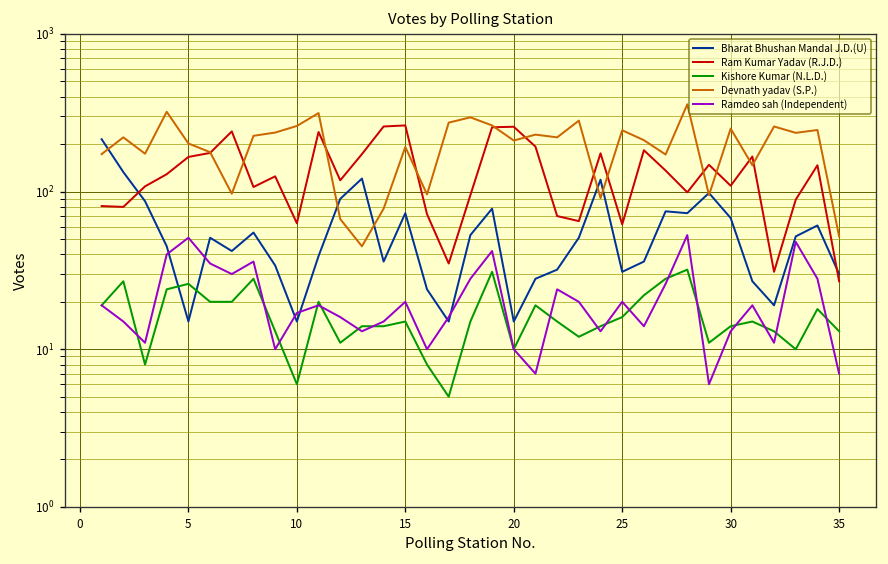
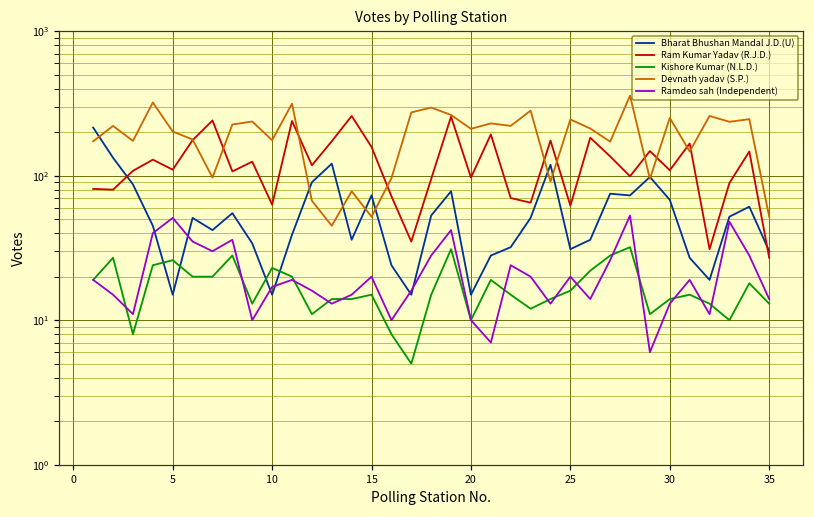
  {
    "Bharat Bhushan Mandal J.D.(U)": {
      "5": 15,
      "10": 15,
      "15": 70,
      "20": 15,
      "25": 31,
      "30": 70,
      "35": 30
    },
    "Ram Kumar Yadav (R.J.D.)": {
-     "5": 170,
+     "5": 110,
      "10": 60,
-     "15": 260,
-     "20": 260,
+     "15": 160,
+     "20": 100,
      "25": 60,
      "30": 110,
      "35": 27
    },
    "Kishore Kumar (N.L.D.)": {
      "5": 26,
-     "10": 6,
+     "10": 23,
      "15": 15,
      "25": 16,
      "30": 14,
      "35": 13
    },
    "Devnath yadav (S.P.)": {
      "5": 200,
-     "10": 260,
-     "15": 190,
+     "10": 180,
+     "15": 52,
      "20": 210,
      "25": 250,
      "30": 250,
      "35": 52
    },
    "Ramdeo sah (Independent)": {
      "5": 51,
      "10": 17,
      "15": 20,
      "25": 20,
      "30": 13,
-     "35": 7
+     "35": 14
    }
  }
